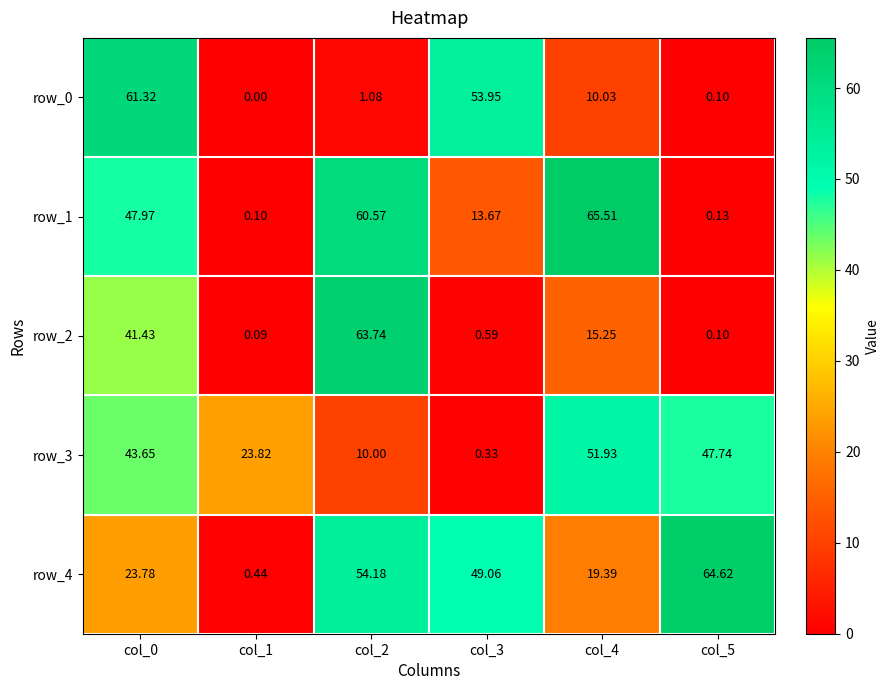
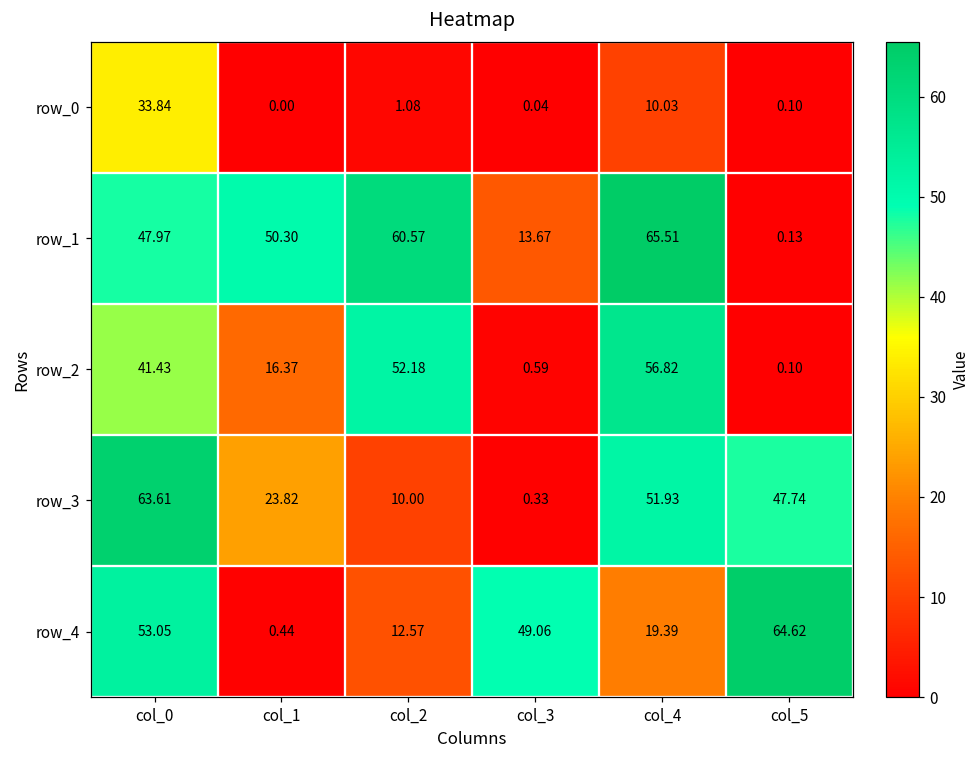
  {
    "row_0": {
-     "col_0": 61.32,
+     "col_0": 33.84,
      "col_1": 0.00,
      "col_2": 1.08,
-     "col_3": 53.95,
+     "col_3": 0.04,
      "col_4": 10.03,
      "col_5": 0.10
    },
    "row_1": {
      "col_0": 47.97,
-     "col_1": 0.10,
+     "col_1": 50.30,
      "col_2": 60.57,
      "col_3": 13.67,
      "col_4": 65.51,
      "col_5": 0.13
    },
    "row_2": {
      "col_0": 41.43,
-     "col_1": 0.09,
-     "col_2": 63.74,
+     "col_1": 16.37,
+     "col_2": 52.18,
      "col_3": 0.59,
-     "col_4": 15.25,
+     "col_4": 56.82,
      "col_5": 0.10
    },
    "row_3": {
-     "col_0": 43.65,
+     "col_0": 63.61,
      "col_1": 23.82,
      "col_2": 10.00,
      "col_3": 0.33,
      "col_4": 51.93,
      "col_5": 47.74
    },
    "row_4": {
-     "col_0": 23.78,
+     "col_0": 53.05,
      "col_1": 0.44,
-     "col_2": 54.18,
+     "col_2": 12.57,
      "col_3": 49.06,
      "col_4": 19.39,
      "col_5": 64.62
    }
  }
